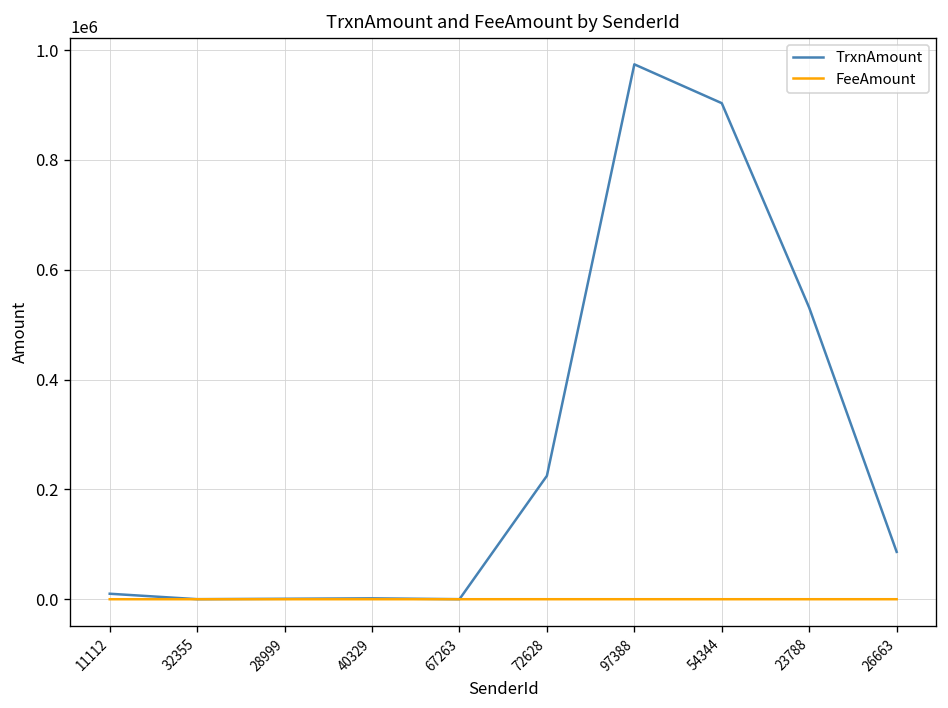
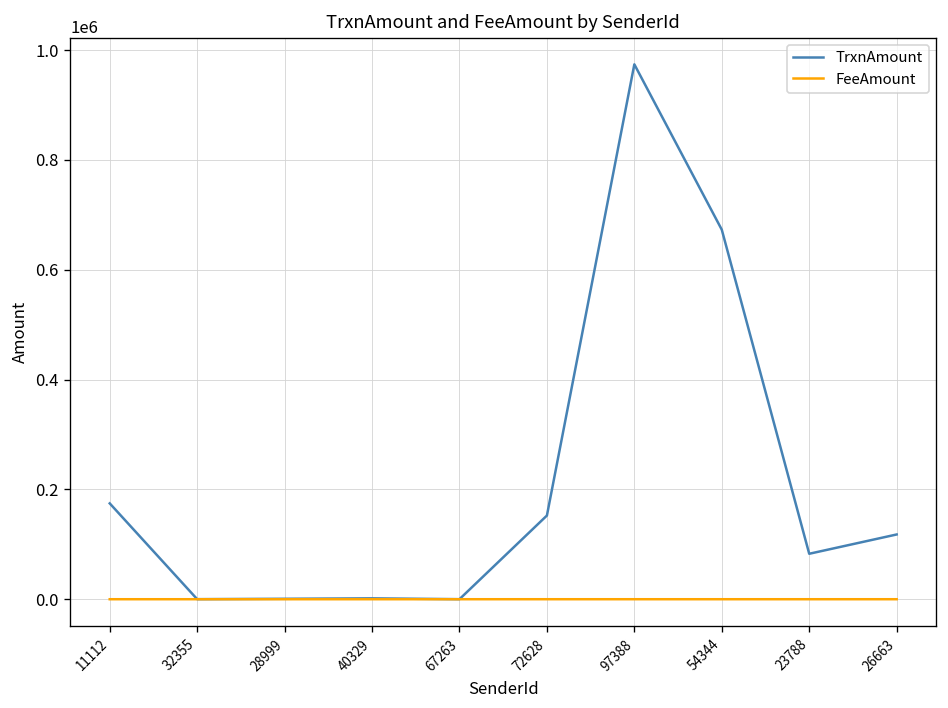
  {
    "TrxnAmount": {
-     "11112": 10000,
-     "72628": 220000,
+     "11112": 170000,
+     "72628": 150000,
      "97388": 970000,
-     "54344": 900000,
-     "23788": 530000,
-     "26663": 90000
+     "54344": 670000,
+     "23788": 80000,
+     "26663": 120000
    },
    "FeeAmount": {
      "11112": 0,
      "72628": 0,
      "97388": 0,
      "54344": 0,
      "23788": 0,
      "26663": 0
    }
  }
